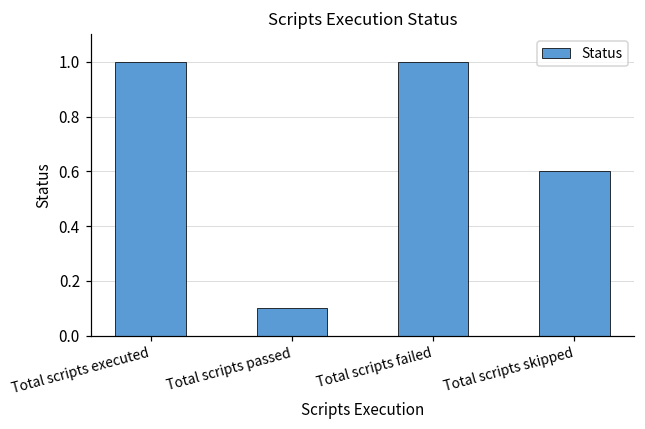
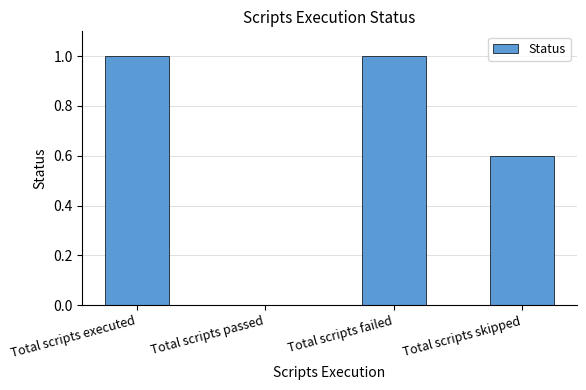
  {
    "Total scripts executed": 1.0,
-   "Total scripts passed": 0.1,
+   "Total scripts passed": 0.0,
    "Total scripts failed": 1.0,
    "Total scripts skipped": 0.6
  }
